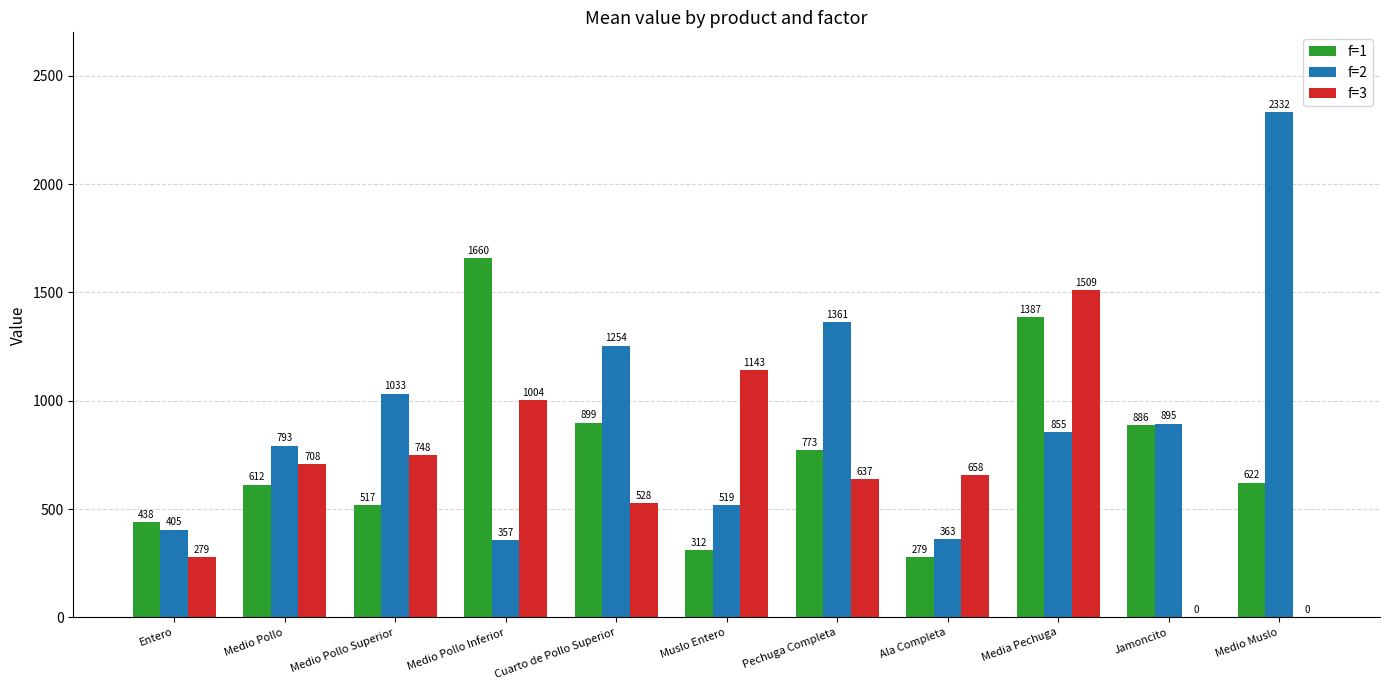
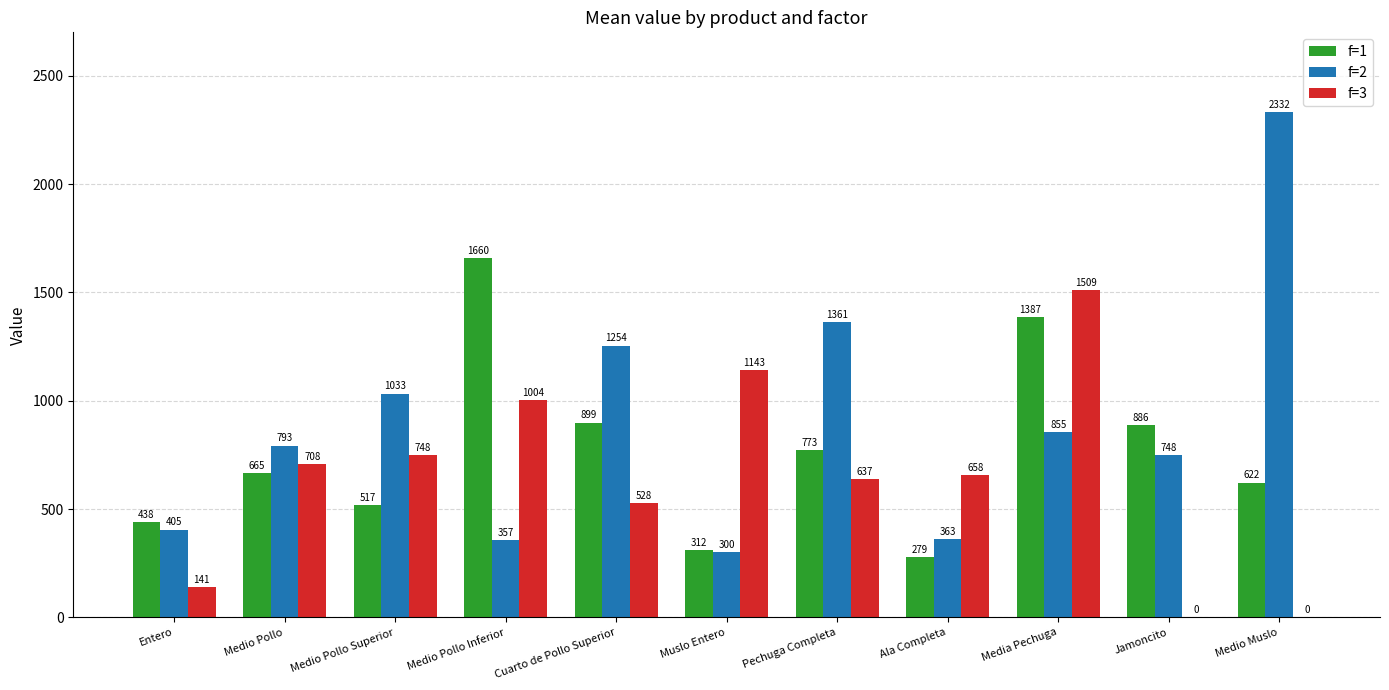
  {
    "f=1": {
      "Entero": 438,
-     "Medio Pollo": 612,
+     "Medio Pollo": 665,
      "Medio Pollo Superior": 517,
      "Medio Pollo Inferior": 1660,
      "Cuarto de Pollo Superior": 899,
      "Muslo Entero": 312,
      "Pechuga Completa": 773,
      "Ala Completa": 279,
      "Media Pechuga": 1387,
      "Jamoncito": 886,
      "Medio Muslo": 622
    },
    "f=2": {
      "Entero": 405,
      "Medio Pollo": 793,
      "Medio Pollo Superior": 1033,
      "Medio Pollo Inferior": 357,
      "Cuarto de Pollo Superior": 1254,
-     "Muslo Entero": 519,
+     "Muslo Entero": 300,
      "Pechuga Completa": 1361,
      "Ala Completa": 363,
      "Media Pechuga": 855,
-     "Jamoncito": 895,
+     "Jamoncito": 748,
      "Medio Muslo": 2332
    },
    "f=3": {
-     "Entero": 279,
+     "Entero": 141,
      "Medio Pollo": 708,
      "Medio Pollo Superior": 748,
      "Medio Pollo Inferior": 1004,
      "Cuarto de Pollo Superior": 528,
      "Muslo Entero": 1143,
      "Pechuga Completa": 637,
      "Ala Completa": 658,
      "Media Pechuga": 1509,
      "Jamoncito": 0,
      "Medio Muslo": 0
    }
  }
